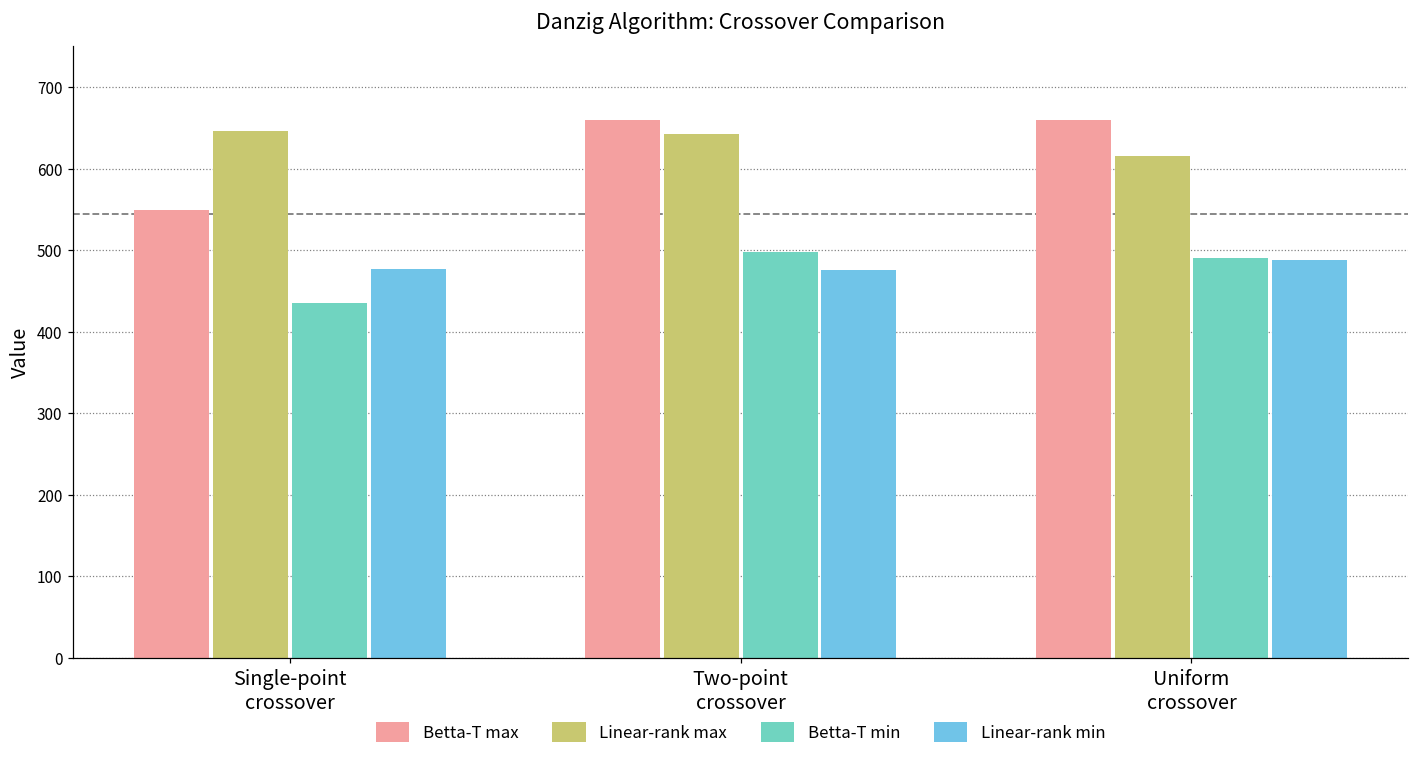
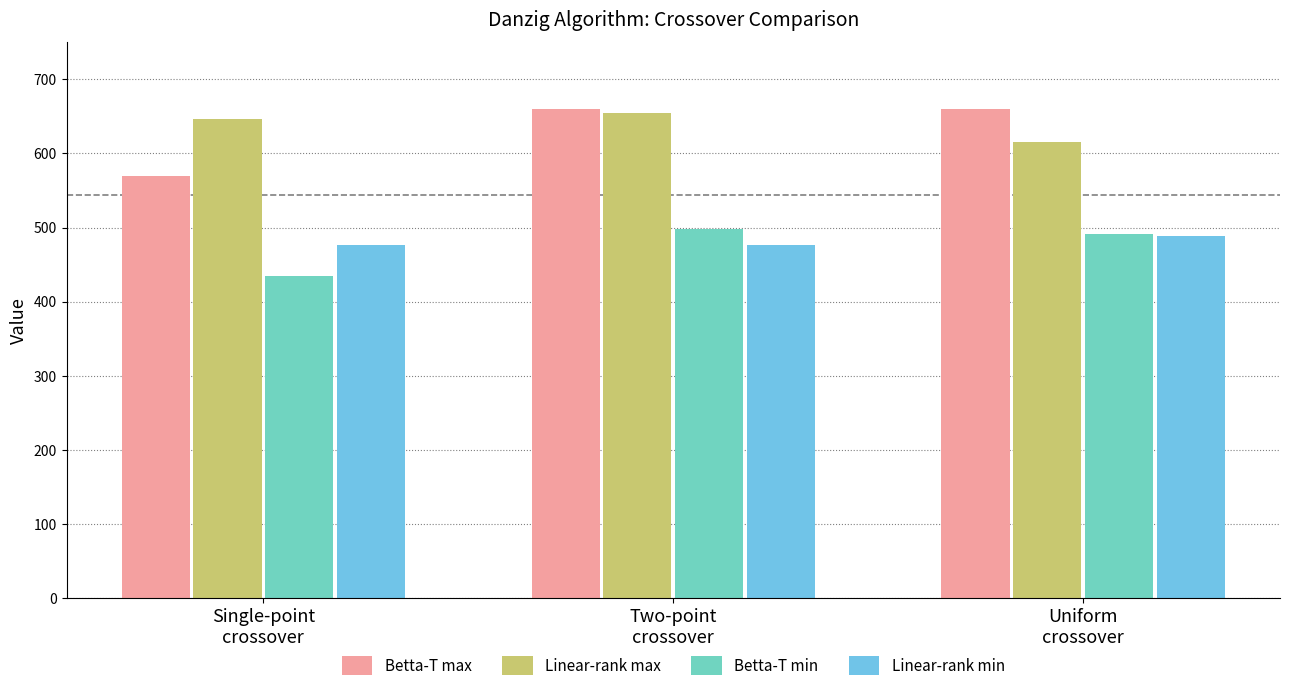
  {
    "Betta-T max": {
-     "Single-point crossover": 550,
+     "Single-point crossover": 570,
      "Two-point crossover": 660,
      "Uniform crossover": 660
    },
    "Linear-rank max": {
      "Single-point crossover": 650,
-     "Two-point crossover": 640,
+     "Two-point crossover": 660,
      "Uniform crossover": 620
    }
  }
